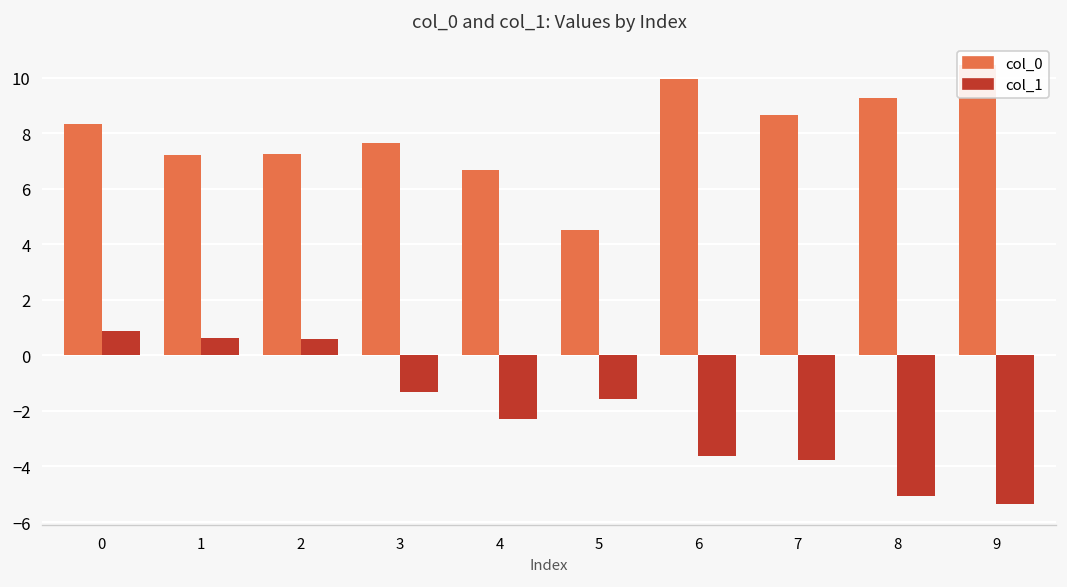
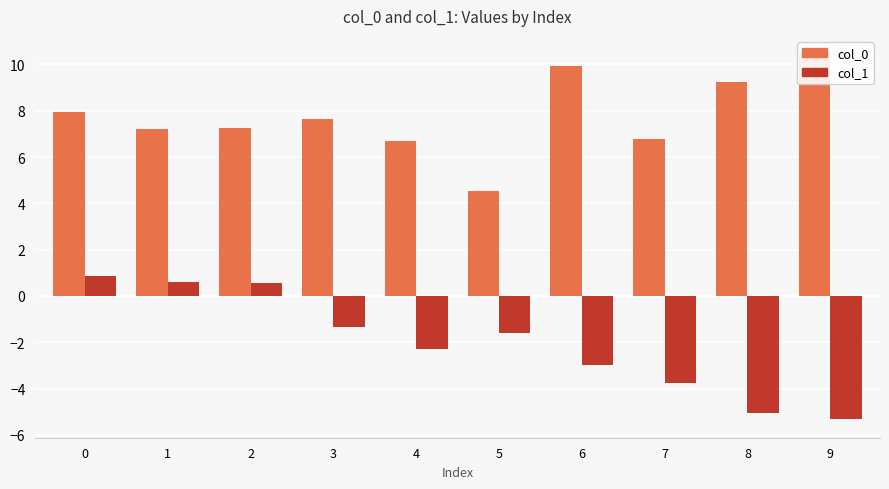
  {
    "col_0": {
-     "0": 8.3,
+     "0": 8.0,
      "1": 7.2,
      "2": 7.3,
      "3": 7.6,
      "4": 6.7,
      "5": 4.5,
      "6": 9.9,
-     "7": 8.7,
+     "7": 6.8,
      "8": 9.3
    },
    "col_1": {
      "0": 0.9,
      "1": 0.6,
      "2": 0.6,
      "3": -1.3,
      "4": -2.3,
      "5": -1.6,
-     "6": -3.6,
+     "6": -3.0,
      "7": -3.8,
      "8": -5.1,
      "9": -5.3
    }
  }
